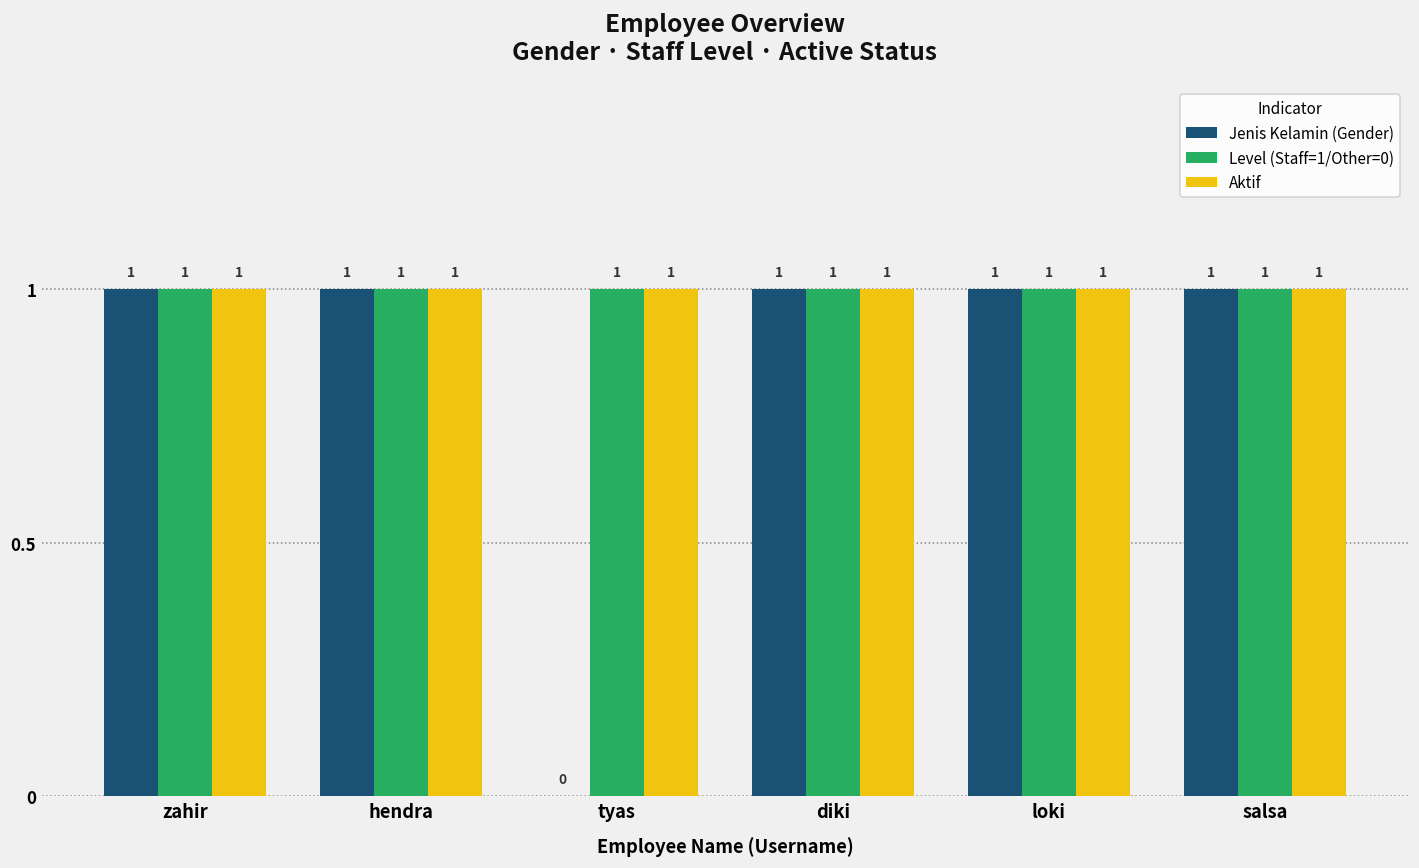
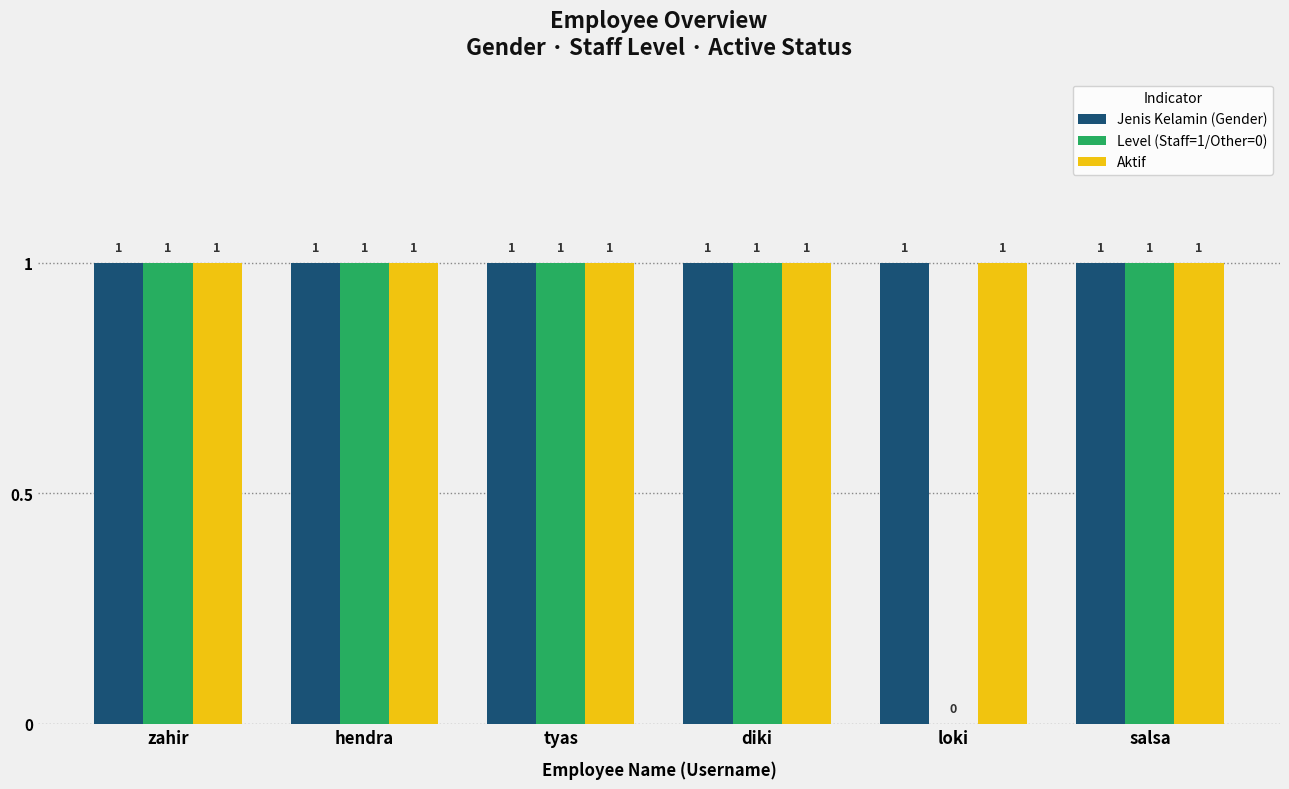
  {
    "Jenis Kelamin (Gender)": {
      "zahir": 1,
      "hendra": 1,
-     "tyas": 0,
+     "tyas": 1,
      "diki": 1,
      "loki": 1,
      "salsa": 1
    },
    "Level (Staff=1/Other=0)": {
      "zahir": 1,
      "hendra": 1,
      "tyas": 1,
      "diki": 1,
-     "loki": 1,
+     "loki": 0,
      "salsa": 1
    },
    "Aktif": {
      "zahir": 1,
      "hendra": 1,
      "tyas": 1,
      "diki": 1,
      "loki": 1,
      "salsa": 1
    }
  }
